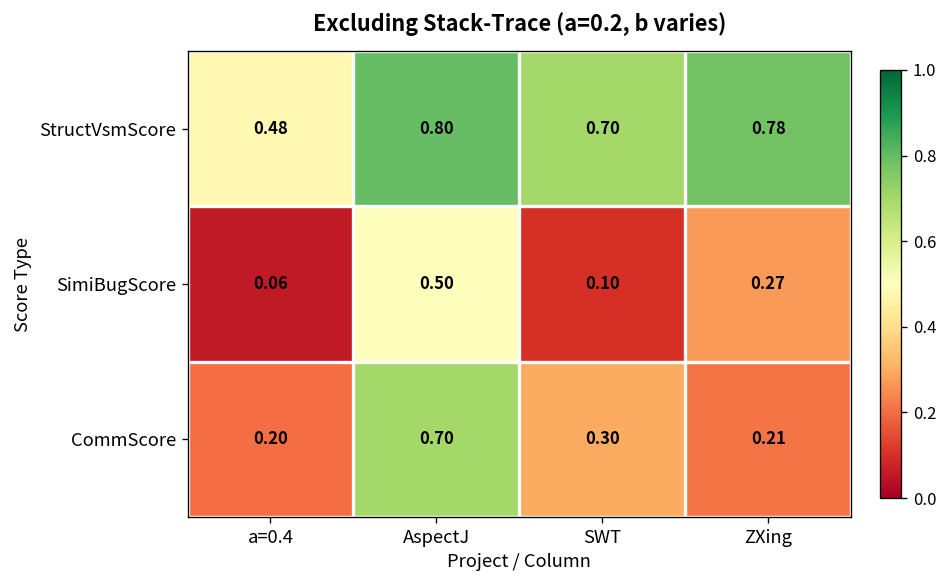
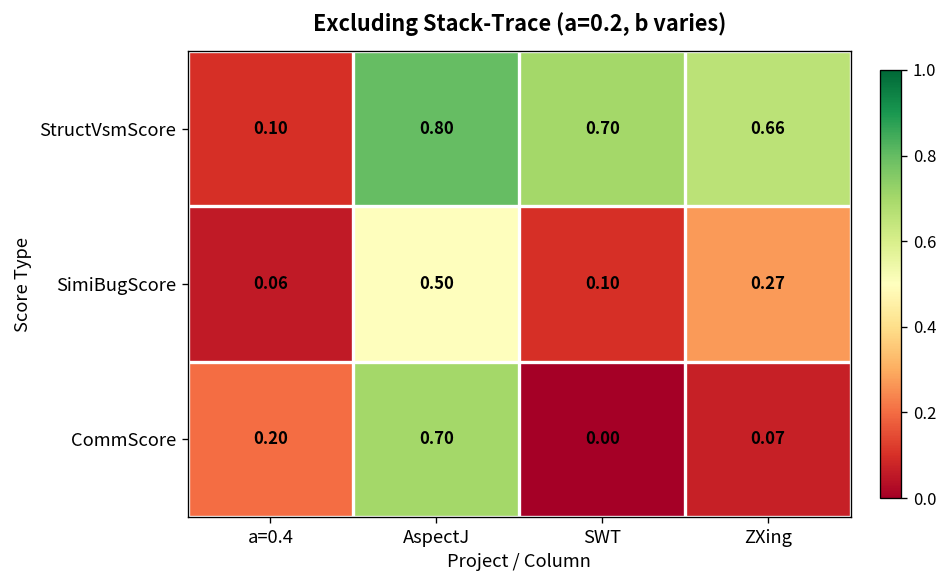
  {
    "StructVsmScore": {
-     "a=0.4": 0.48,
+     "a=0.4": 0.10,
      "AspectJ": 0.80,
      "SWT": 0.70,
-     "ZXing": 0.78
+     "ZXing": 0.66
    },
    "SimiBugScore": {
      "a=0.4": 0.06,
      "AspectJ": 0.50,
      "SWT": 0.10,
      "ZXing": 0.27
    },
    "CommScore": {
      "a=0.4": 0.20,
      "AspectJ": 0.70,
-     "SWT": 0.30,
-     "ZXing": 0.21
+     "SWT": 0.00,
+     "ZXing": 0.07
    }
  }
